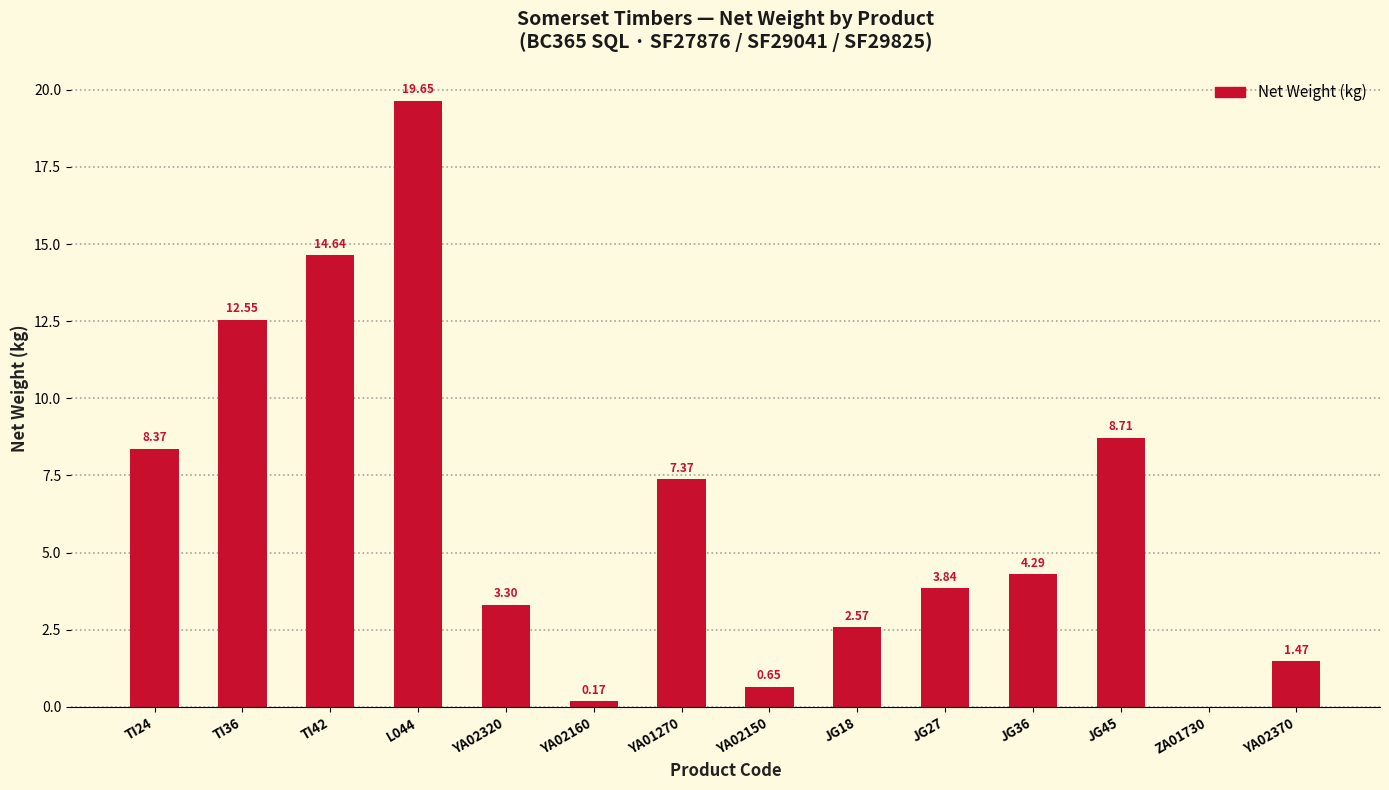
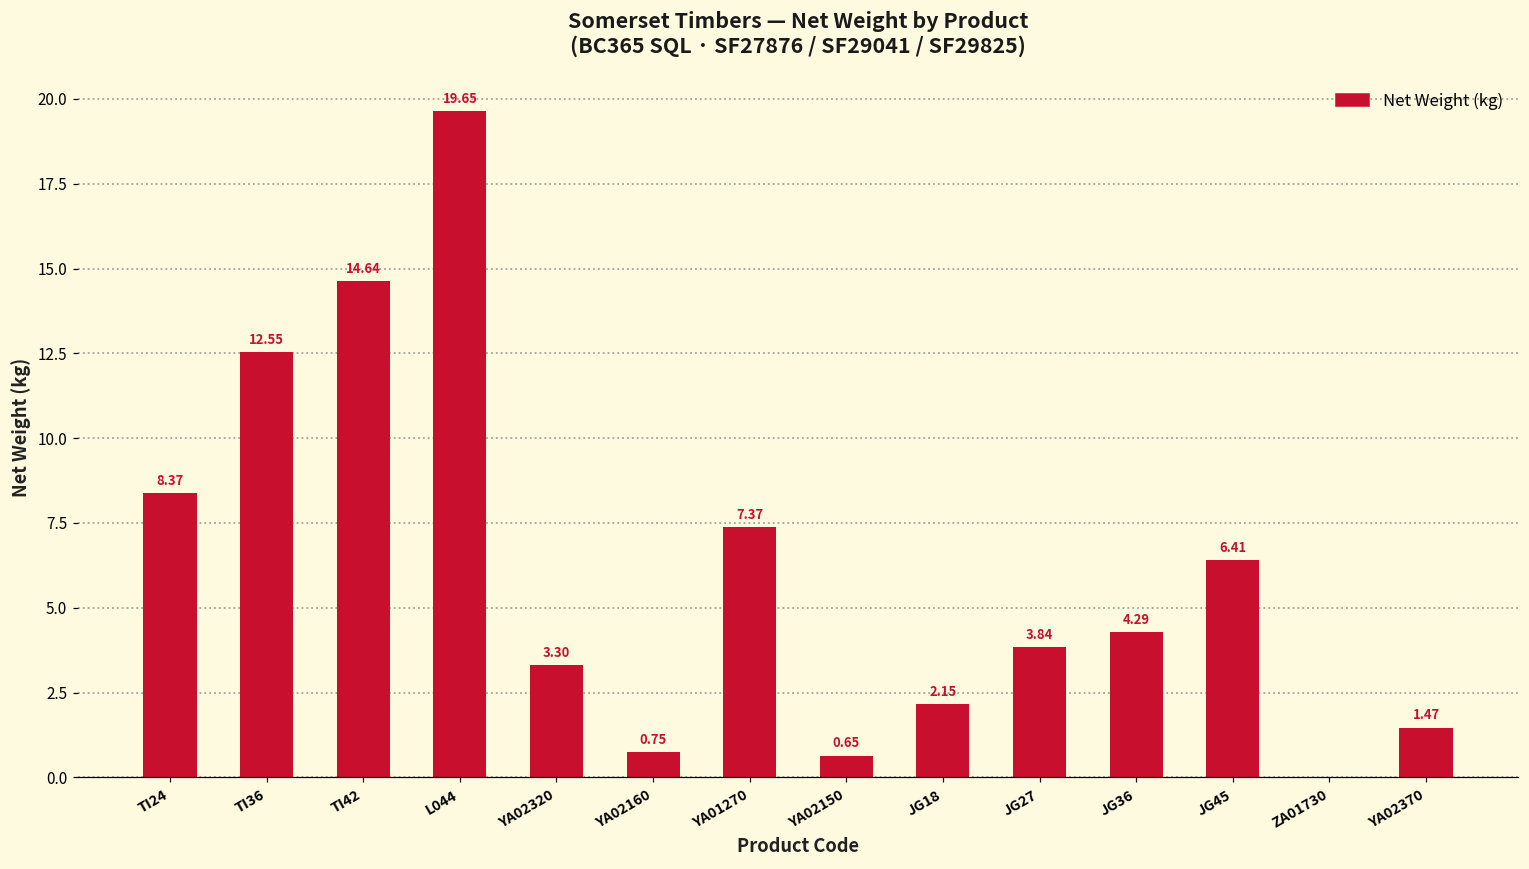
  {
    "TI24": 8.37,
    "TI36": 12.55,
    "TI42": 14.64,
    "L044": 19.65,
    "YA02320": 3.30,
-   "YA02160": 0.17,
+   "YA02160": 0.75,
    "YA01270": 7.37,
    "YA02150": 0.65,
-   "JG18": 2.57,
+   "JG18": 2.15,
    "JG27": 3.84,
    "JG36": 4.29,
-   "JG45": 8.71,
+   "JG45": 6.41,
    "YA02370": 1.47
  }
